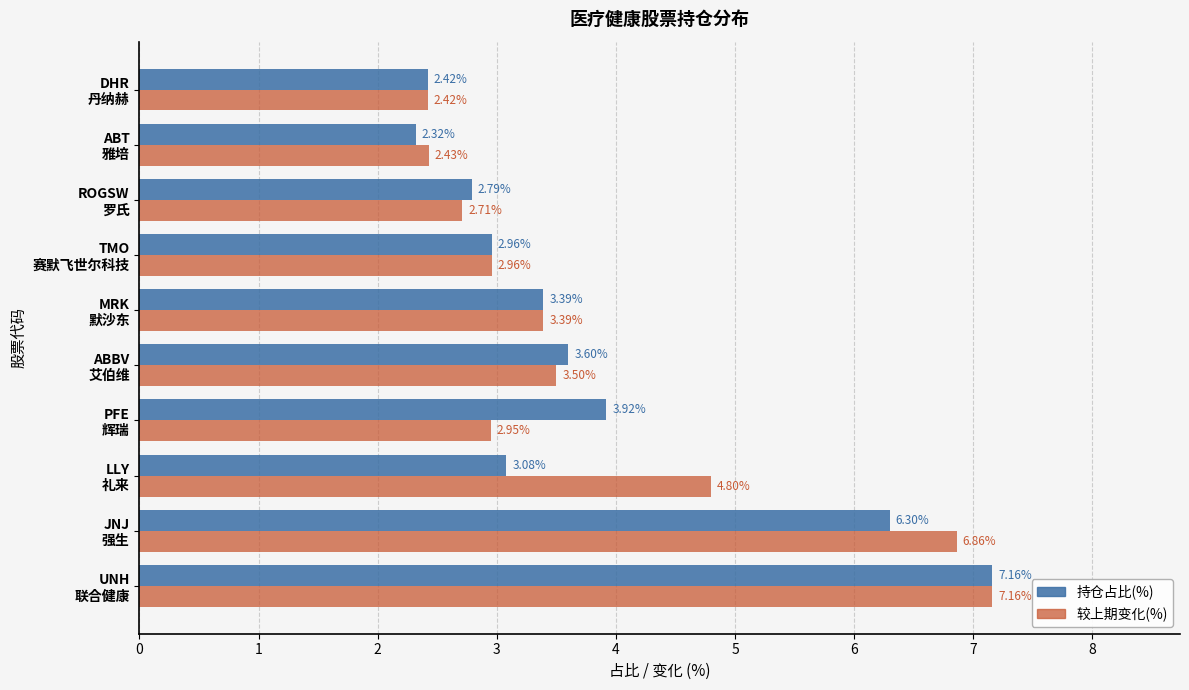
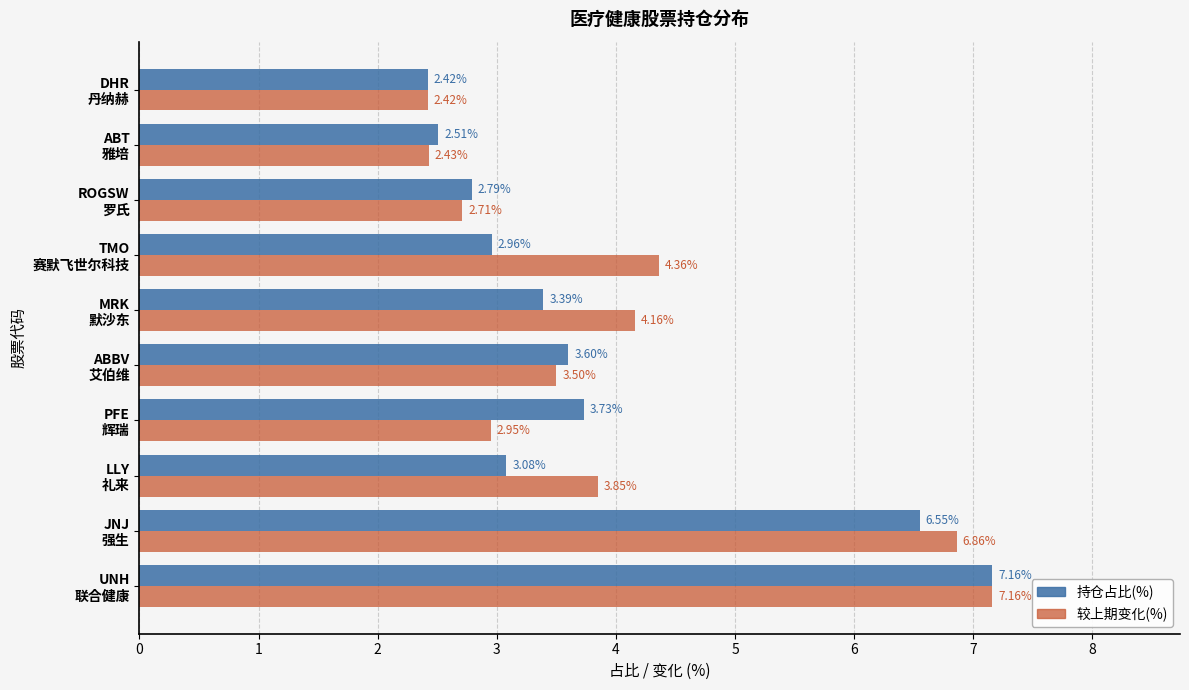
  {
    "持仓占比(%)": {
      "DHR 丹纳赫": "2.42%",
-     "ABT 雅培": "2.32%",
+     "ABT 雅培": "2.51%",
      "ROGSW 罗氏": "2.79%",
      "TMO 赛默飞世尔科技": "2.96%",
      "MRK 默沙东": "3.39%",
      "ABBV 艾伯维": "3.60%",
-     "PFE 辉瑞": "3.92%",
+     "PFE 辉瑞": "3.73%",
      "LLY 礼来": "3.08%",
-     "JNJ 强生": "6.30%"
+     "JNJ 强生": "6.55%"
    },
    "较上期变化(%)": {
      "DHR 丹纳赫": "2.42%",
      "ABT 雅培": "2.43%",
      "ROGSW 罗氏": "2.71%",
-     "TMO 赛默飞世尔科技": "2.96%",
-     "MRK 默沙东": "3.39%",
+     "TMO 赛默飞世尔科技": "4.36%",
+     "MRK 默沙东": "4.16%",
      "ABBV 艾伯维": "3.50%",
      "PFE 辉瑞": "2.95%",
-     "LLY 礼来": "4.80%",
+     "LLY 礼来": "3.85%",
      "JNJ 强生": "6.86%"
    }
  }
